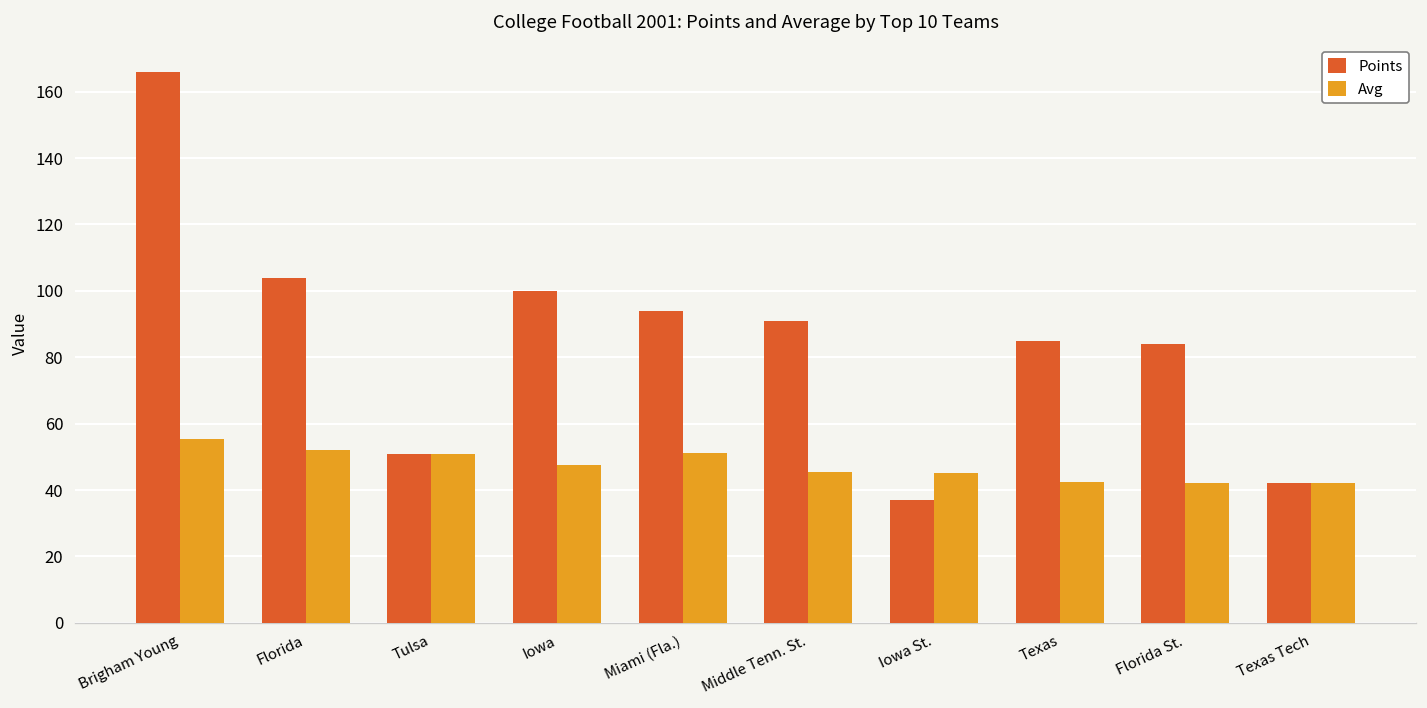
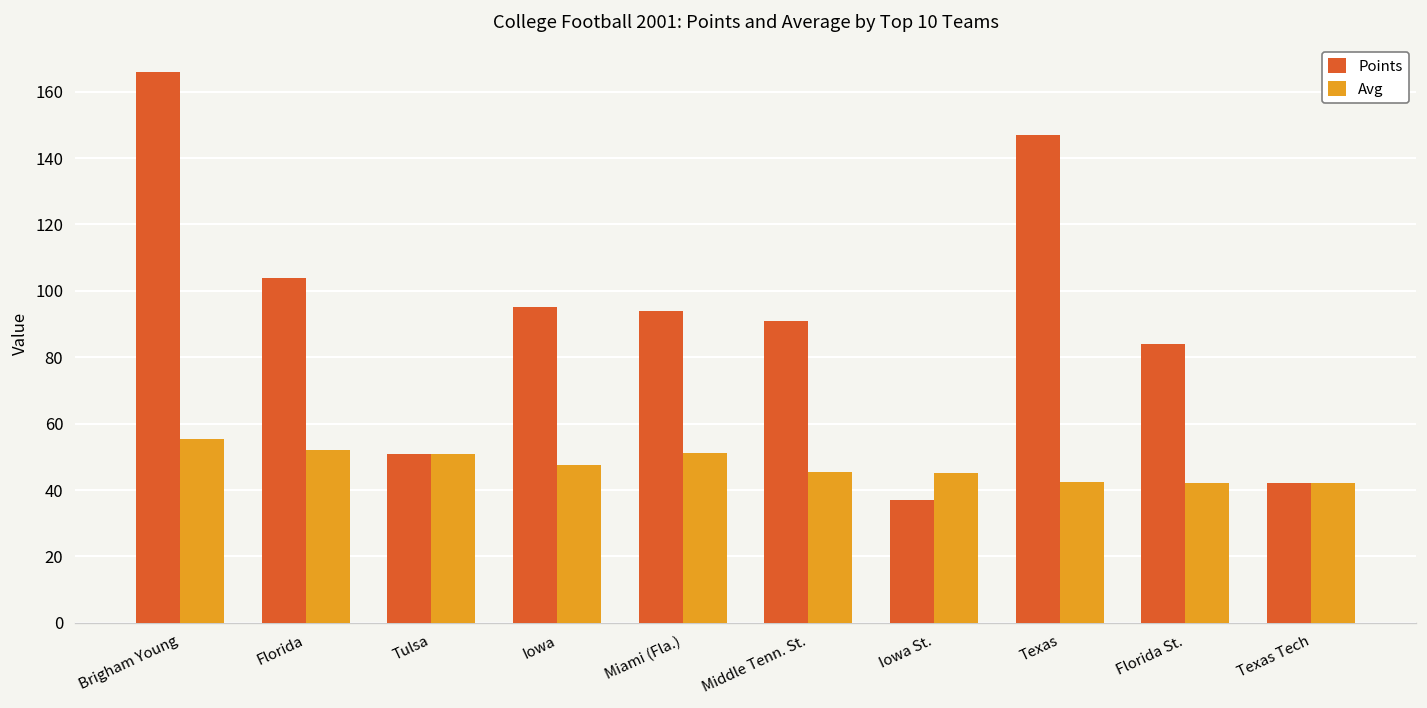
  {
    "Points": {
      "Brigham Young": 166,
      "Florida": 104,
      "Tulsa": 51,
-     "Iowa": 100,
+     "Iowa": 95,
      "Miami (Fla.)": 94,
      "Middle Tenn. St.": 91,
      "Iowa St.": 37,
-     "Texas": 85,
+     "Texas": 147,
      "Florida St.": 84,
      "Texas Tech": 42
    },
    "Avg": {
      "Brigham Young": 55,
      "Florida": 52,
      "Tulsa": 51,
      "Iowa": 48,
      "Miami (Fla.)": 51,
      "Middle Tenn. St.": 46,
      "Iowa St.": 45,
      "Texas": 43,
      "Florida St.": 42,
      "Texas Tech": 42
    }
  }
